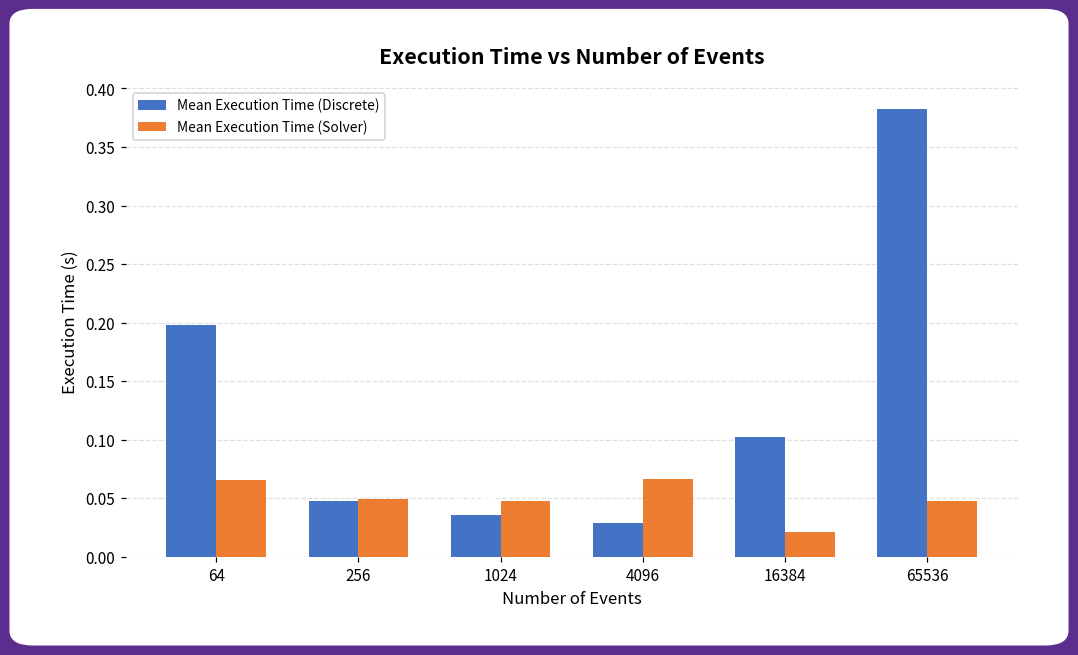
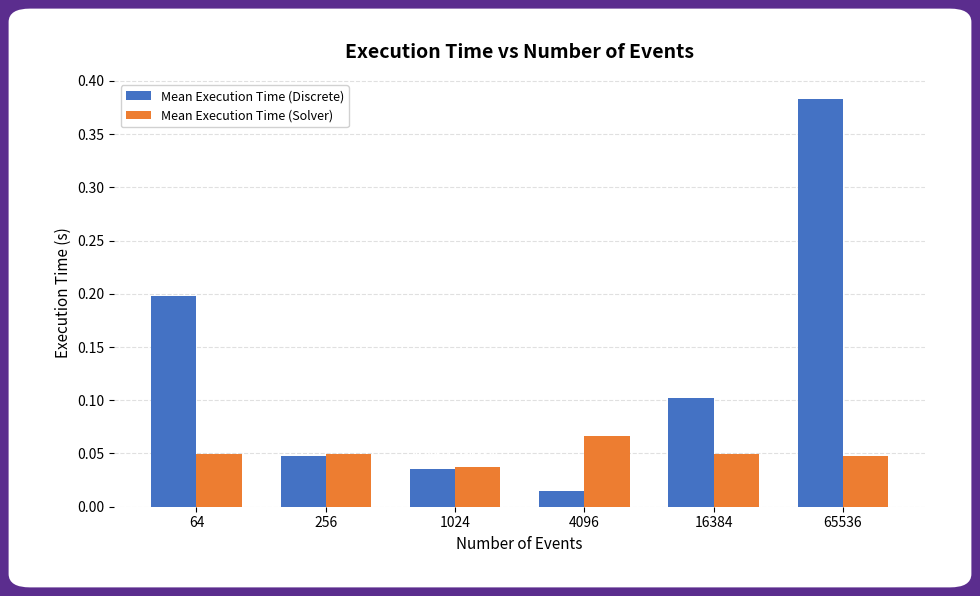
  {
    "Mean Execution Time (Discrete)": {
      "64": 0.198,
      "256": 0.048,
      "1024": 0.036,
-     "4096": 0.029,
+     "4096": 0.015,
      "16384": 0.103,
      "65536": 0.383
    },
    "Mean Execution Time (Solver)": {
-     "64": 0.066,
+     "64": 0.049,
      "256": 0.049,
-     "1024": 0.048,
+     "1024": 0.037,
      "4096": 0.067,
-     "16384": 0.022,
+     "16384": 0.049,
      "65536": 0.048
    }
  }
